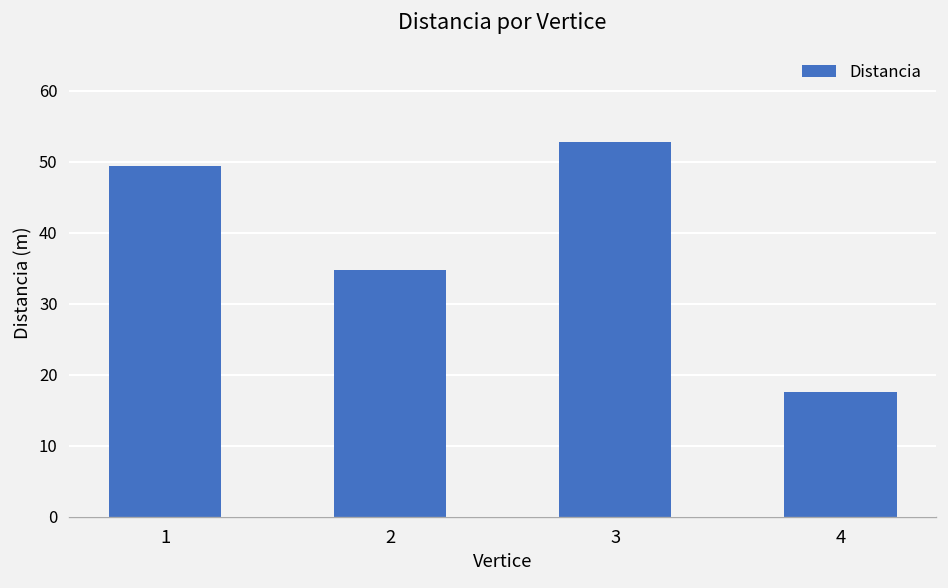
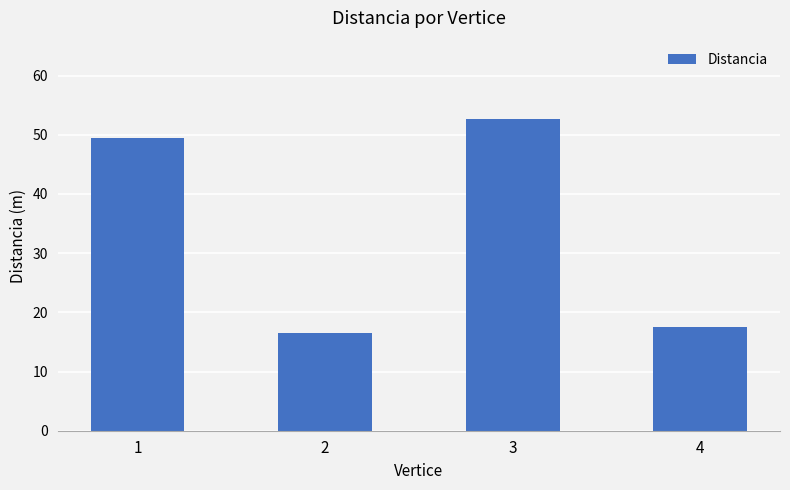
  {
    "1": 49,
-   "2": 35,
+   "2": 17,
    "3": 53,
    "4": 18
  }
